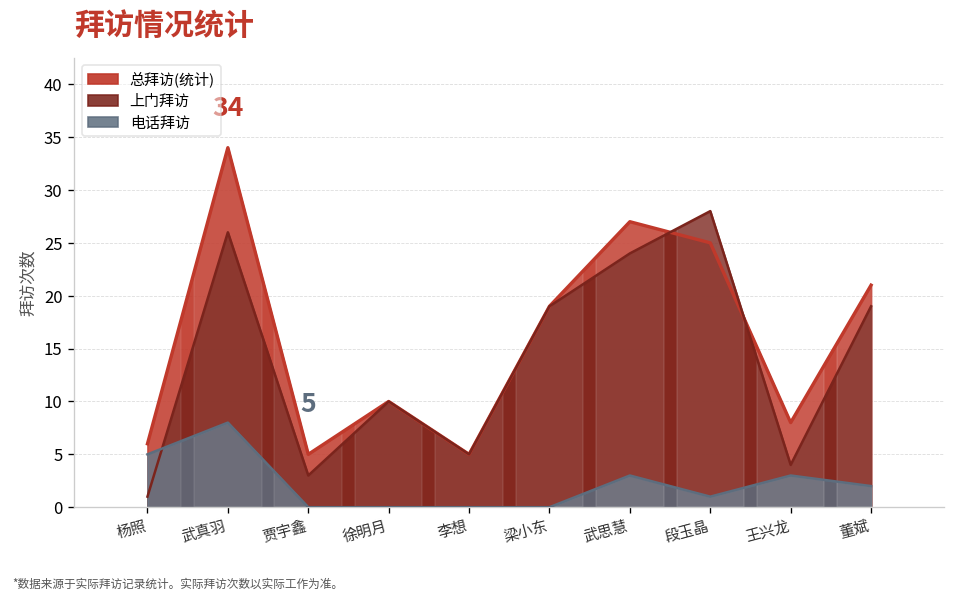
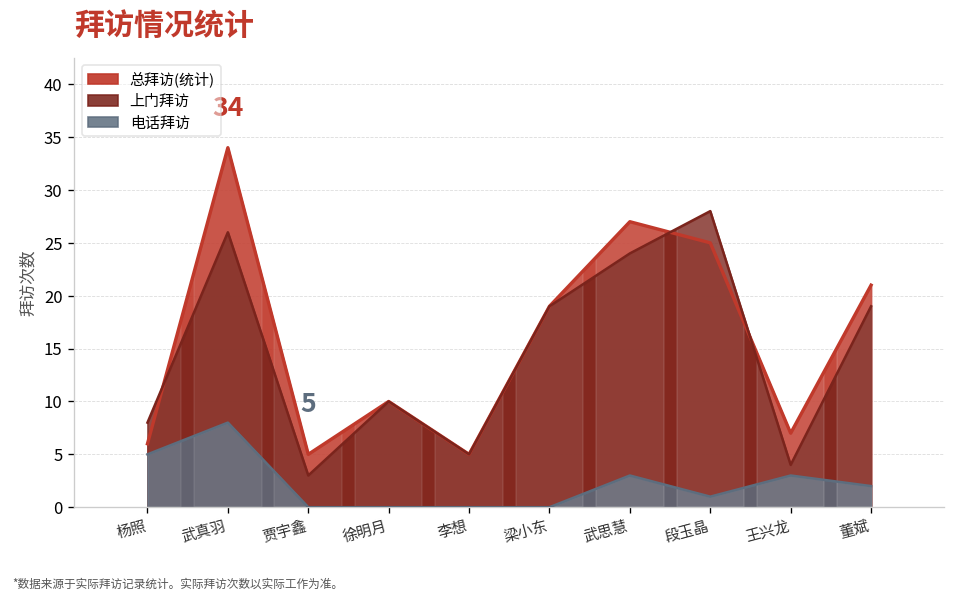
  {
    "总拜访(统计)": {
      "杨照": 6,
      "贾宇鑫": 5,
      "武思慧": 27,
      "段玉晶": 25,
-     "王兴龙": 8,
+     "王兴龙": 7,
      "董斌": 21
    },
    "上门拜访": {
-     "杨照": 1,
+     "杨照": 8,
      "武真羽": 26,
      "贾宇鑫": 3,
      "武思慧": 24,
      "段玉晶": 28,
      "王兴龙": 4,
      "董斌": 19
    },
    "电话拜访": {
      "杨照": 5,
      "武真羽": 8,
      "贾宇鑫": 0,
      "徐明月": 0,
      "李想": 0,
      "梁小东": 0,
      "武思慧": 3,
      "段玉晶": 1,
      "王兴龙": 3,
      "董斌": 2
    }
  }
